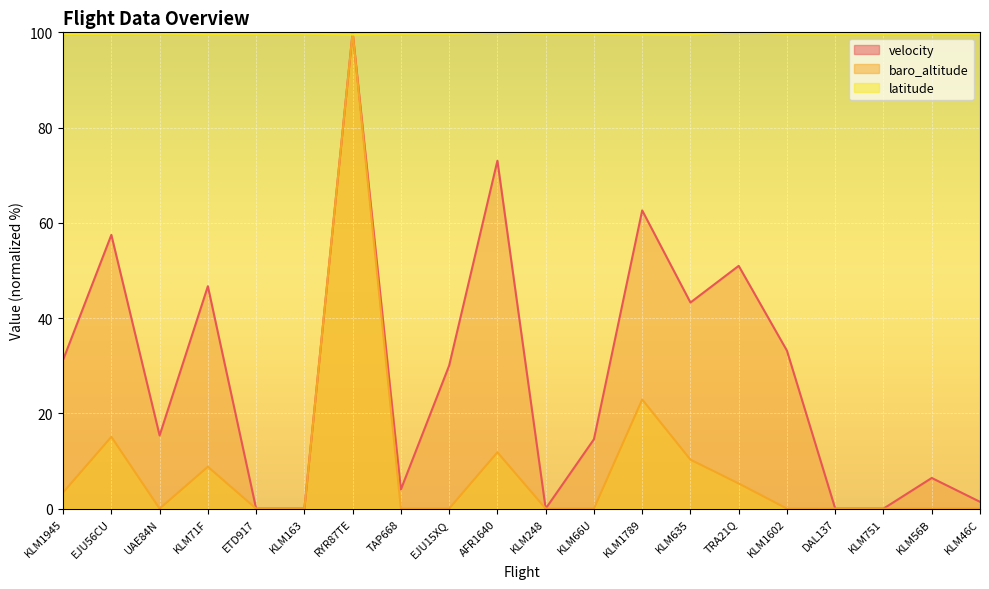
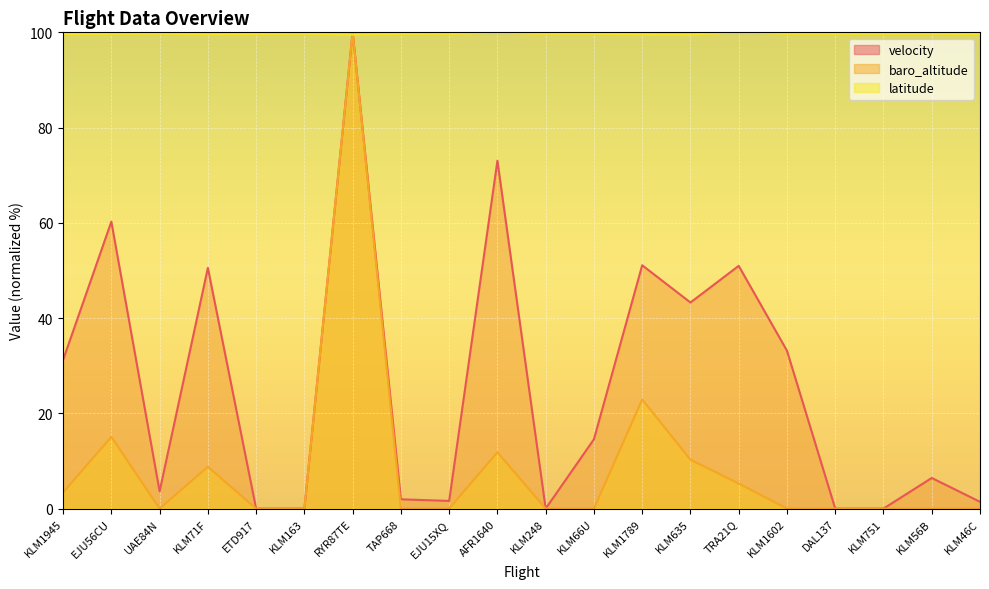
  {
    "velocity": {
      "KLM1945": 31,
-     "EJU56CU": 57,
-     "UAE84N": 15,
-     "KLM71F": 47,
-     "TAP668": 4,
-     "EJU15XQ": 30,
+     "EJU56CU": 60,
+     "UAE84N": 4,
+     "KLM71F": 51,
+     "TAP668": 2,
+     "EJU15XQ": 2,
      "AFR1640": 73,
      "KLM66U": 15,
-     "KLM1789": 63,
+     "KLM1789": 51,
      "KLM635": 43,
      "TRA21Q": 51,
      "KLM1602": 33,
      "KLM56B": 6,
      "KLM46C": 1
    }
  }
